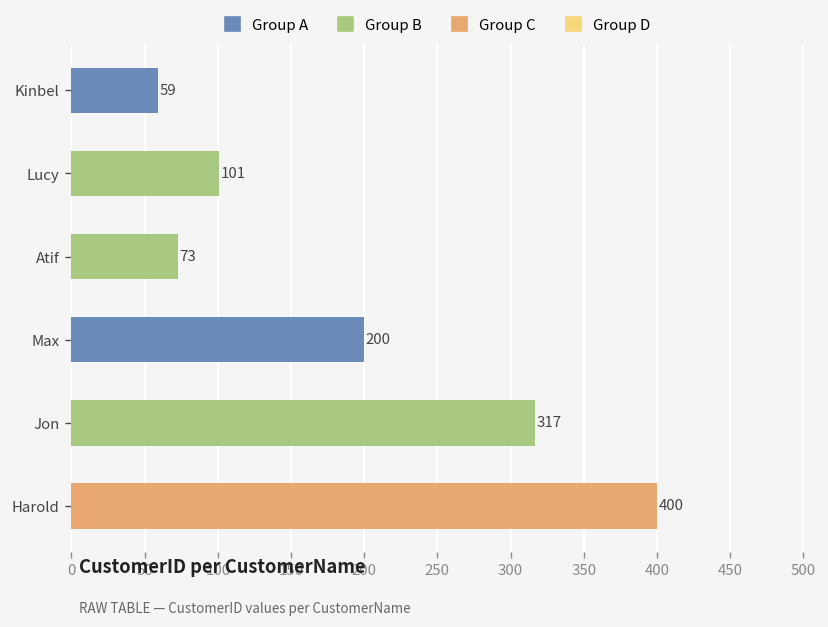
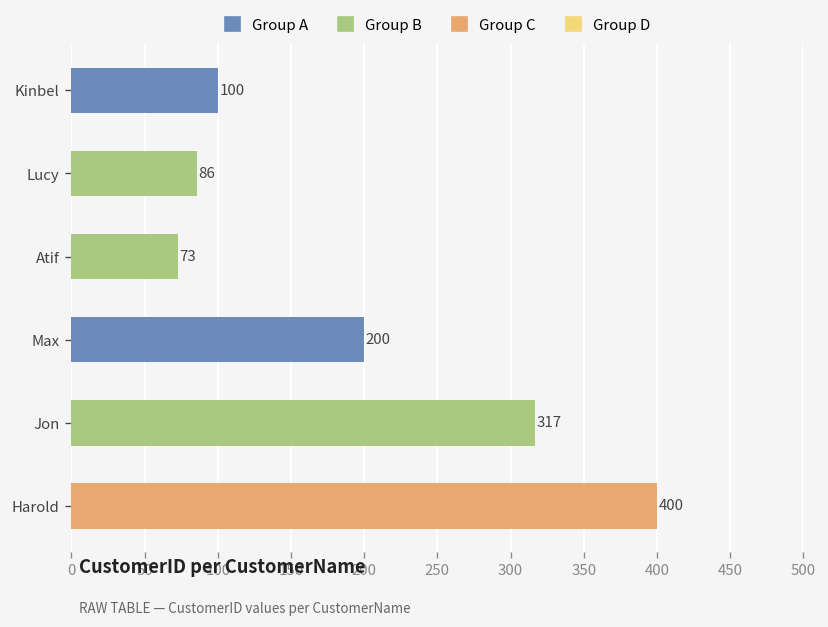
  {
-   "Kinbel": 59,
-   "Lucy": 101,
+   "Kinbel": 100,
+   "Lucy": 86,
    "Atif": 73,
    "Max": 200,
    "Jon": 317,
    "Harold": 400
  }
